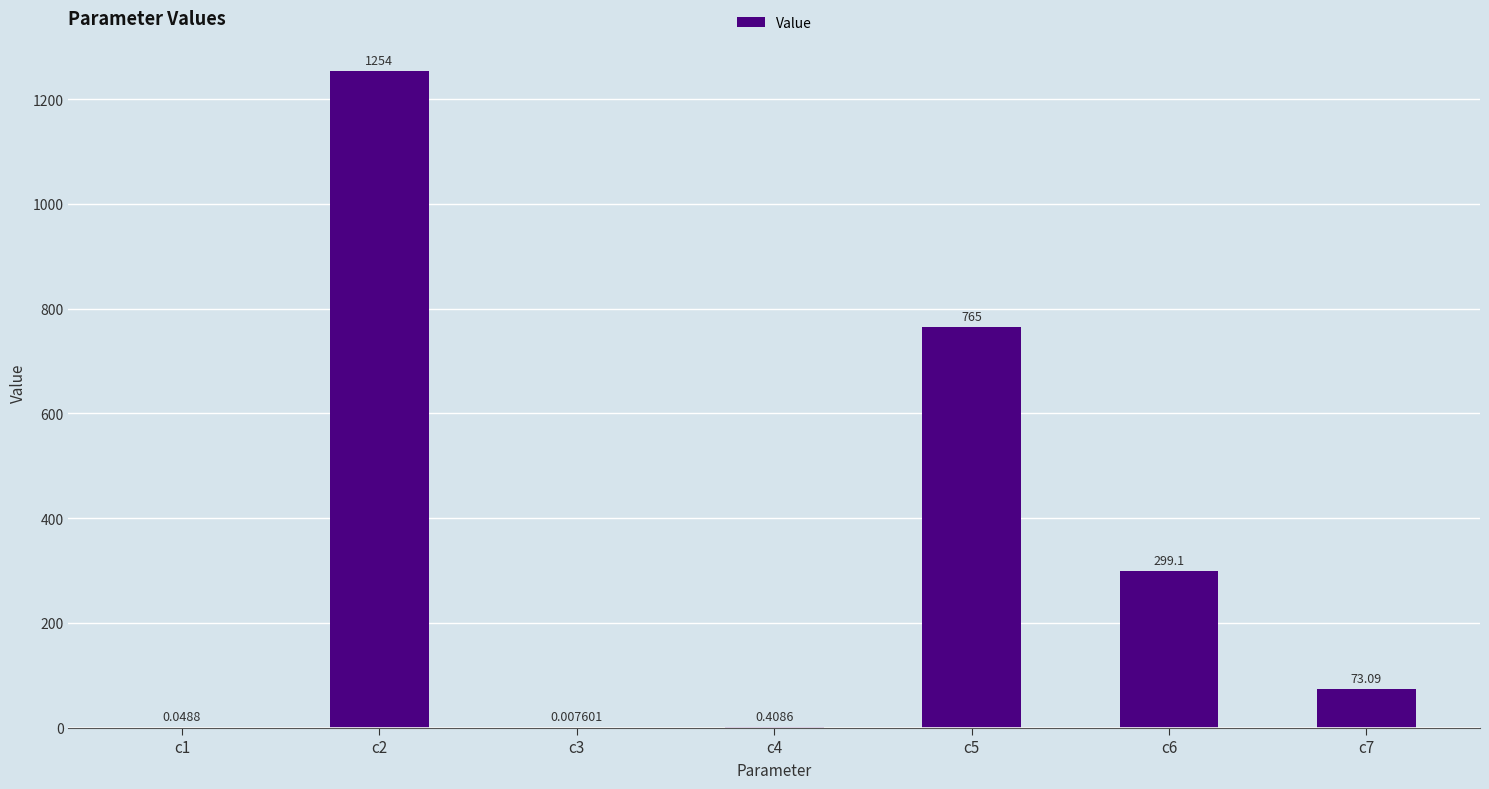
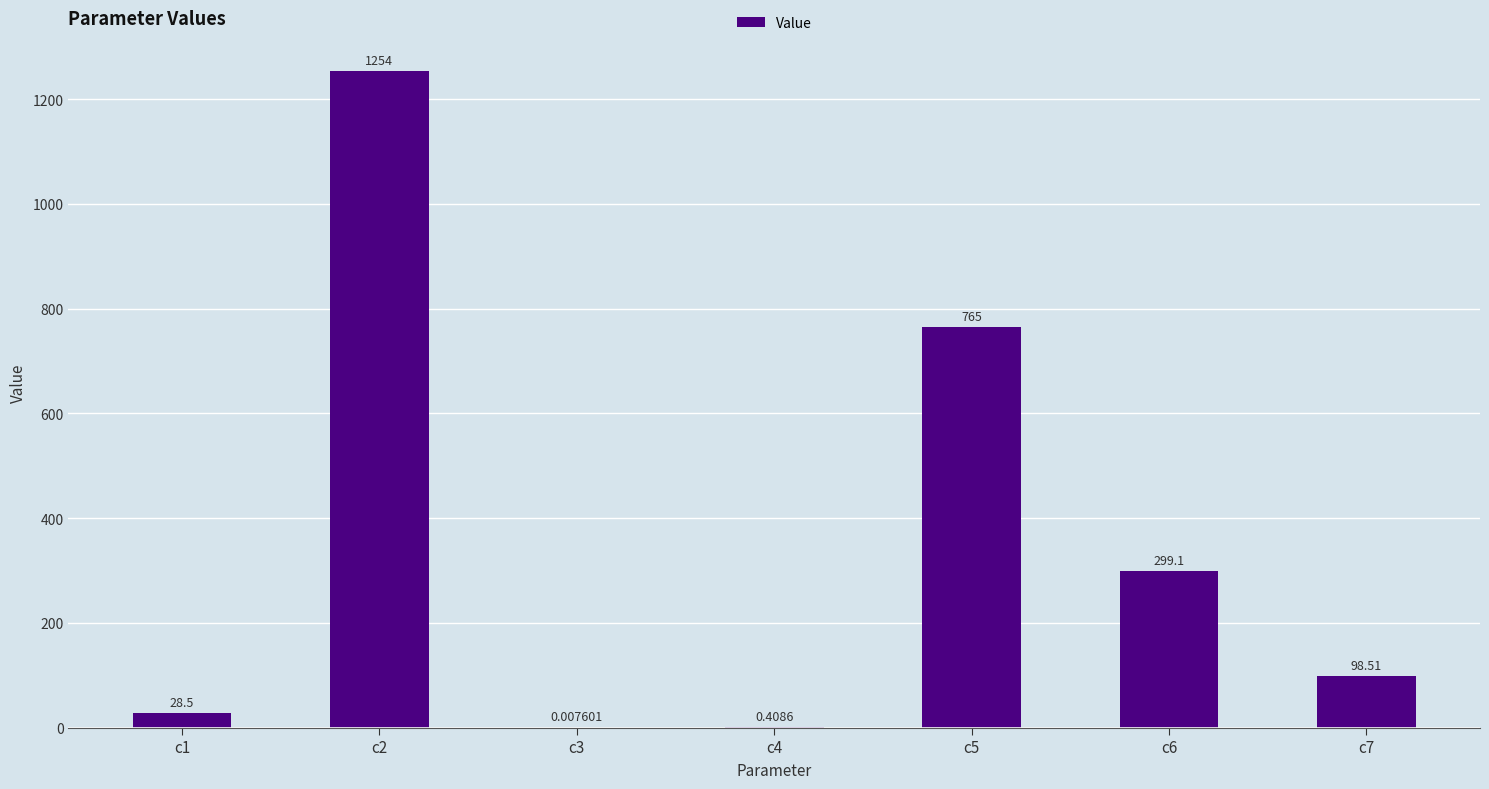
  {
-   "c1": 0.0488,
+   "c1": 28.5,
    "c2": 1254,
    "c3": 0.007601,
    "c4": 0.4086,
    "c5": 765,
    "c6": 299.1,
-   "c7": 73.09
+   "c7": 98.51
  }
